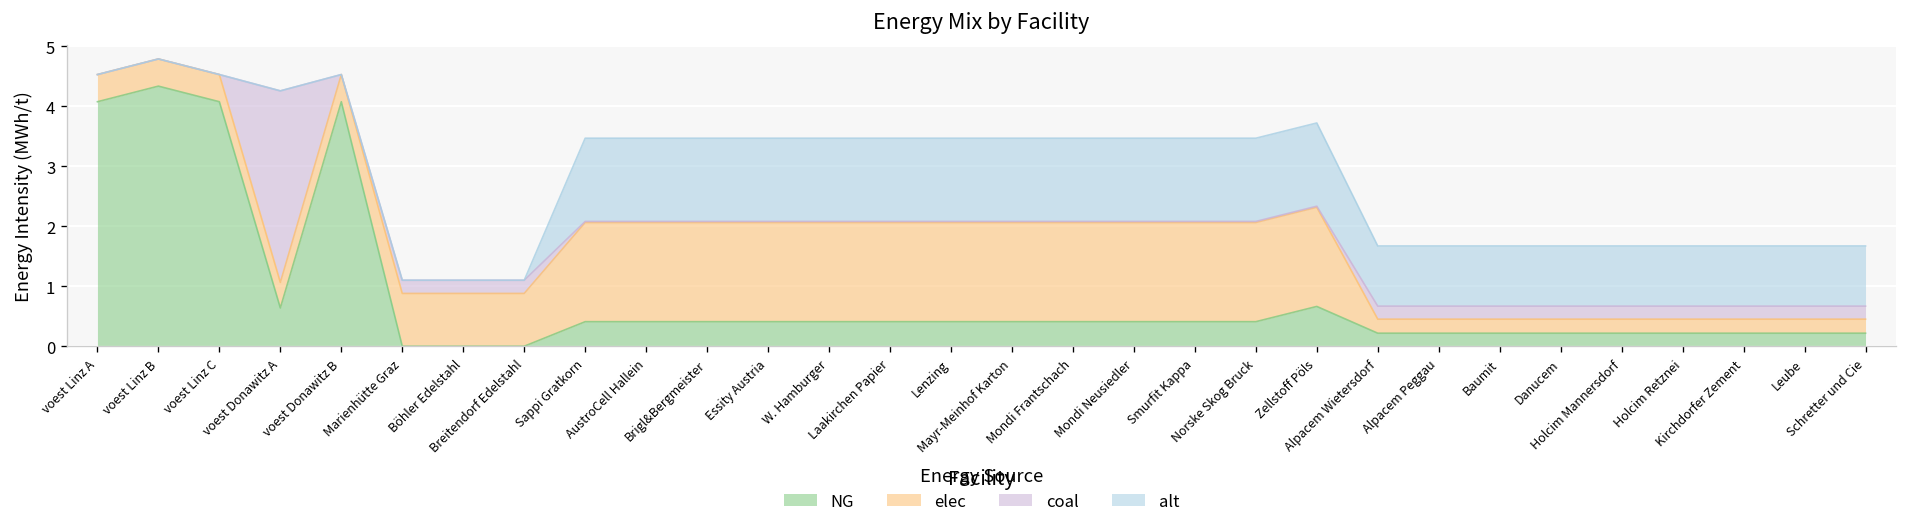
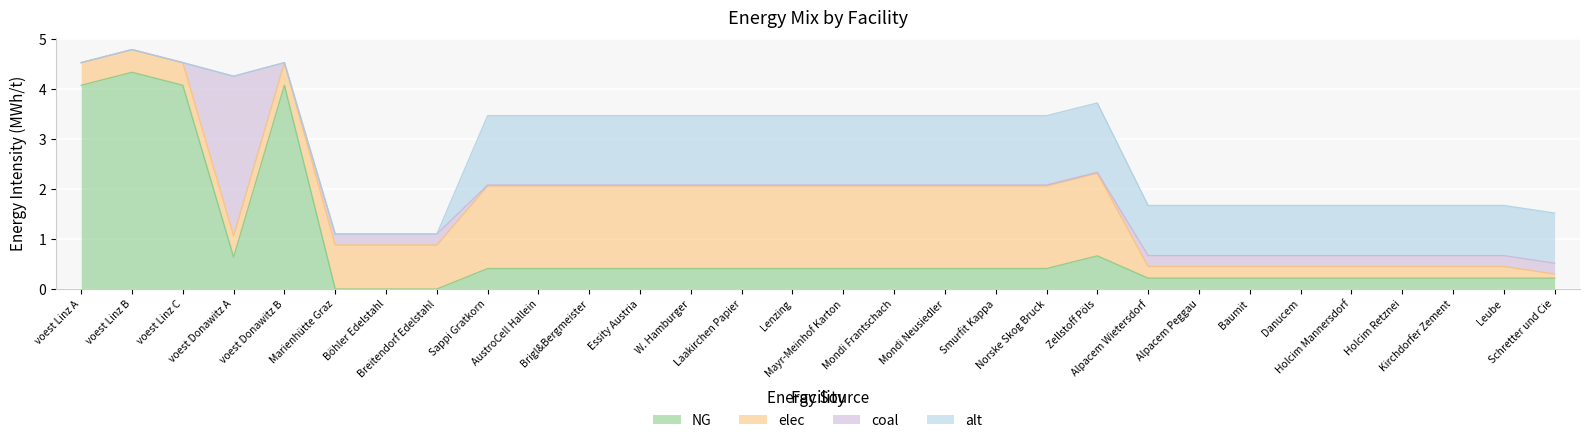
  {
    "NG": {
      "voest Linz A": 4.1,
      "voest Linz B": 4.3,
      "voest Linz C": 4.1,
      "voest Donawitz A": 0.6,
      "voest Donawitz B": 4.1,
      "Marienhütte Graz": 0.0,
      "Böhler Edelstahl": 0.0,
      "Breitendorf Edelstahl": 0.0,
      "Sappi Gratkorn": 0.4,
      "AustroCell Hallein": 0.4,
      "Brigl&Bergmeister": 0.4,
      "Essity Austria": 0.4,
      "W. Hamburger": 0.4,
      "Laakirchen Papier": 0.4,
      "Lenzing": 0.4,
      "Mayr-Meinhof Karton": 0.4,
      "Mondi Frantschach": 0.4,
      "Mondi Neusiedler": 0.4,
      "Smurfit Kappa": 0.4,
      "Norske Skog Bruck": 0.4,
      "Zellstoff Pöls": 0.7,
      "Alpacem Wietersdorf": 0.2,
      "Alpacem Peggau": 0.2,
      "Baumit": 0.2,
      "Danucem": 0.2,
      "Holcim Mannersdorf": 0.2,
      "Holcim Retznei": 0.2,
      "Kirchdorfer Zement": 0.2,
      "Leube": 0.2,
      "Schretter und Cie": 0.2
    },
    "elec": {
      "voest Donawitz A": 0.4,
      "Marienhütte Graz": 0.9,
      "Böhler Edelstahl": 0.9,
      "Breitendorf Edelstahl": 0.9,
      "Alpacem Wietersdorf": 0.2,
      "Alpacem Peggau": 0.2,
      "Baumit": 0.2,
      "Danucem": 0.2,
      "Holcim Mannersdorf": 0.2,
      "Holcim Retznei": 0.2,
      "Kirchdorfer Zement": 0.2,
      "Leube": 0.2,
-     "Schretter und Cie": 0.2
+     "Schretter und Cie": 0.1
    }
  }
